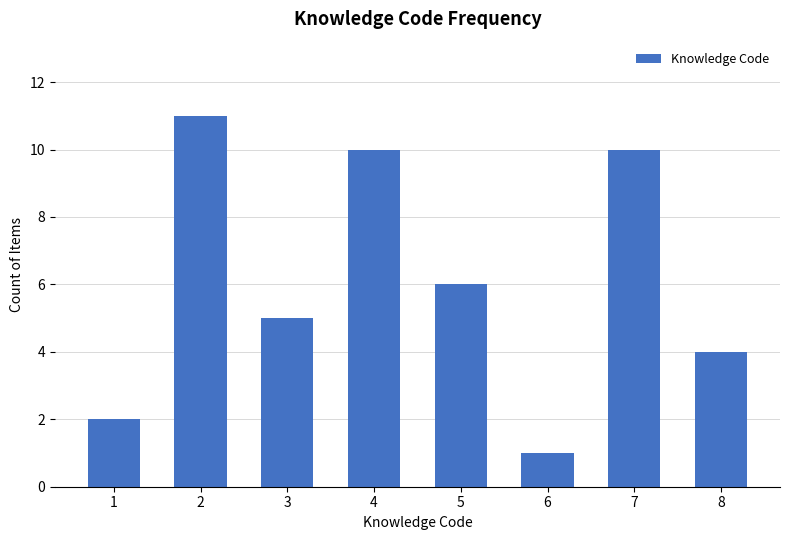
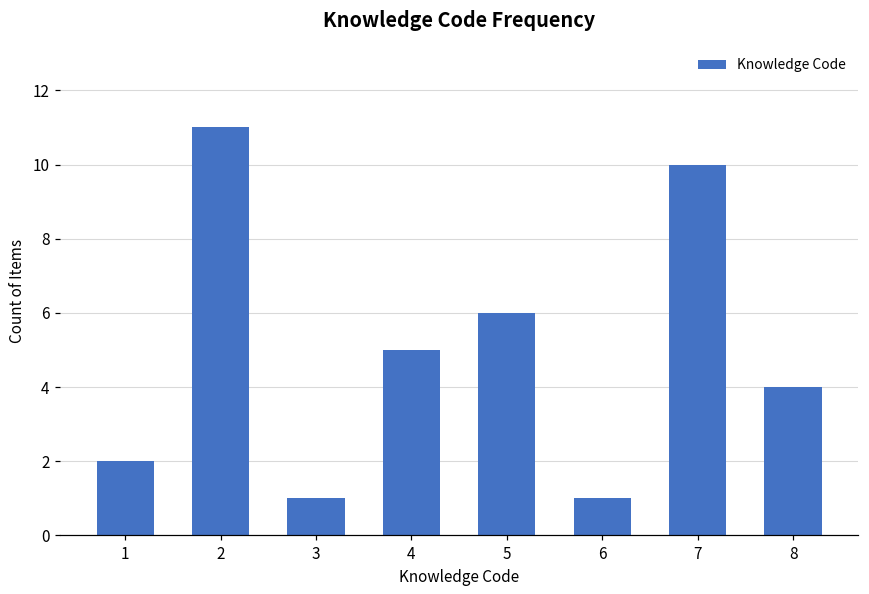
  {
    "1": 2,
    "2": 11,
-   "3": 5,
-   "4": 10,
+   "3": 1,
+   "4": 5,
    "5": 6,
    "6": 1,
    "7": 10,
    "8": 4
  }
